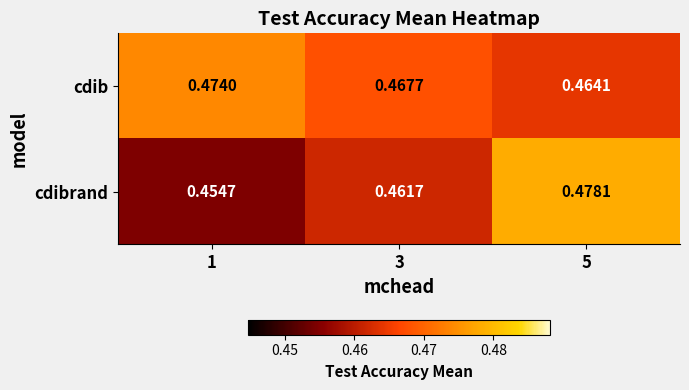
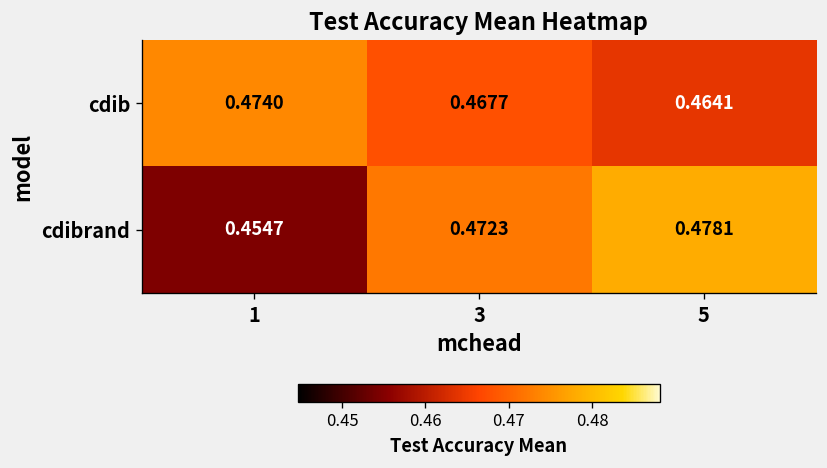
  {
    "cdib": {
      "1": 0.4740,
      "3": 0.4677,
      "5": 0.4641
    },
    "cdibrand": {
      "1": 0.4547,
-     "3": 0.4617,
+     "3": 0.4723,
      "5": 0.4781
    }
  }
